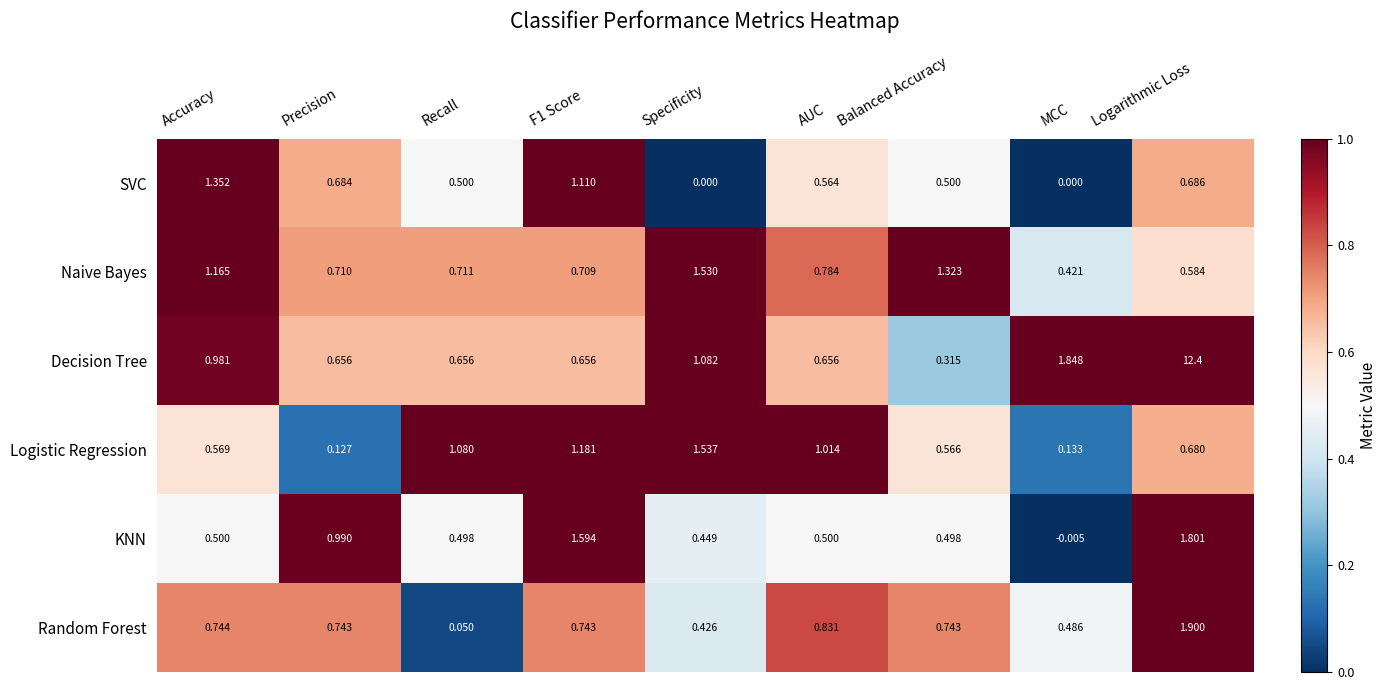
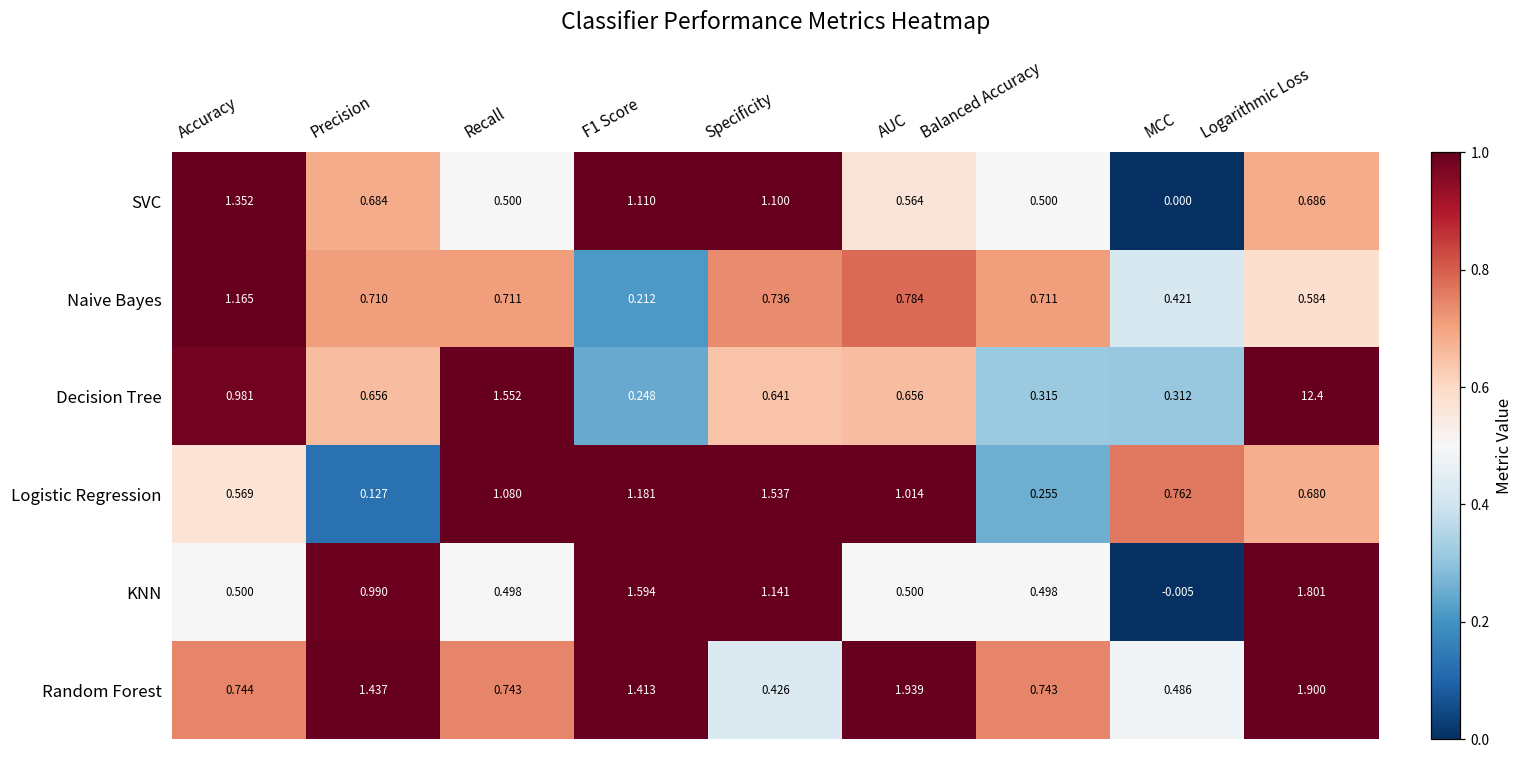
  {
    "SVC": {
      "Accuracy": 1.352,
      "Precision": 0.684,
      "Recall": 0.500,
      "F1 Score": 1.110,
-     "Specificity": 0.000,
+     "Specificity": 1.100,
      "AUC": 0.564,
      "Balanced Accuracy": 0.500,
      "MCC": 0.000,
      "Logarithmic Loss": 0.686
    },
    "Naive Bayes": {
      "Accuracy": 1.165,
      "Precision": 0.710,
      "Recall": 0.711,
-     "F1 Score": 0.709,
-     "Specificity": 1.530,
+     "F1 Score": 0.212,
+     "Specificity": 0.736,
      "AUC": 0.784,
-     "Balanced Accuracy": 1.323,
+     "Balanced Accuracy": 0.711,
      "MCC": 0.421,
      "Logarithmic Loss": 0.584
    },
    "Decision Tree": {
      "Accuracy": 0.981,
      "Precision": 0.656,
-     "Recall": 0.656,
-     "F1 Score": 0.656,
-     "Specificity": 1.082,
+     "Recall": 1.552,
+     "F1 Score": 0.248,
+     "Specificity": 0.641,
      "AUC": 0.656,
      "Balanced Accuracy": 0.315,
-     "MCC": 1.848,
+     "MCC": 0.312,
      "Logarithmic Loss": 12.4
    },
    "Logistic Regression": {
      "Accuracy": 0.569,
      "Precision": 0.127,
      "Recall": 1.080,
      "F1 Score": 1.181,
      "Specificity": 1.537,
      "AUC": 1.014,
-     "Balanced Accuracy": 0.566,
-     "MCC": 0.133,
+     "Balanced Accuracy": 0.255,
+     "MCC": 0.762,
      "Logarithmic Loss": 0.680
    },
    "KNN": {
      "Accuracy": 0.500,
      "Precision": 0.990,
      "Recall": 0.498,
      "F1 Score": 1.594,
-     "Specificity": 0.449,
+     "Specificity": 1.141,
      "AUC": 0.500,
      "Balanced Accuracy": 0.498,
      "MCC": -0.005,
      "Logarithmic Loss": 1.801
    },
    "Random Forest": {
      "Accuracy": 0.744,
-     "Precision": 0.743,
-     "Recall": 0.050,
-     "F1 Score": 0.743,
+     "Precision": 1.437,
+     "Recall": 0.743,
+     "F1 Score": 1.413,
      "Specificity": 0.426,
-     "AUC": 0.831,
+     "AUC": 1.939,
      "Balanced Accuracy": 0.743,
      "MCC": 0.486,
      "Logarithmic Loss": 1.900
    }
  }
